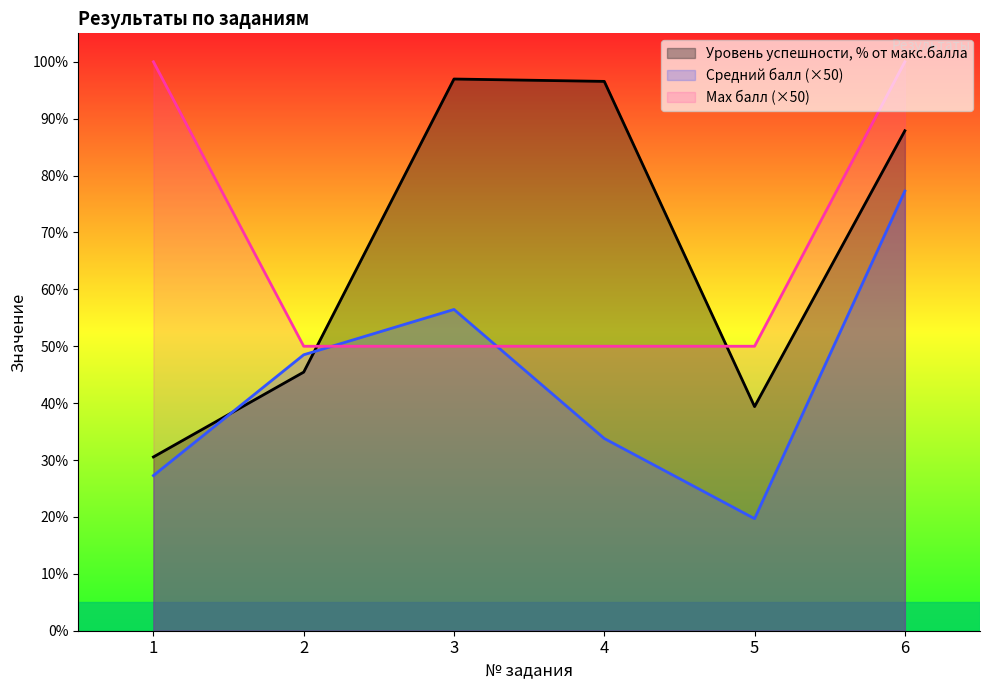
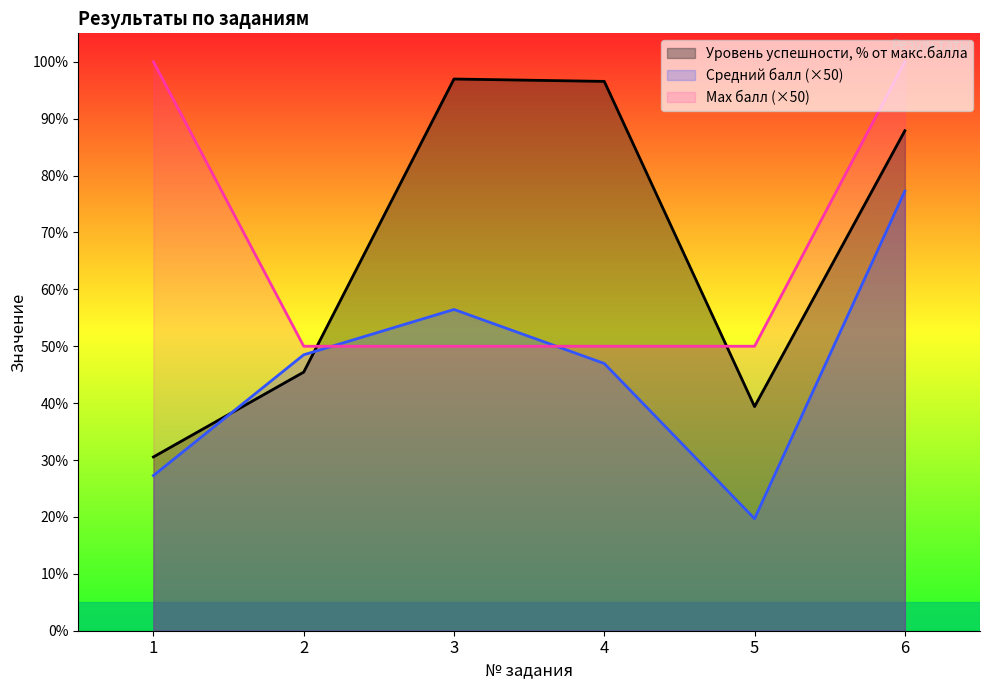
  {
    "Уровень успешности, % от макс.балла": {
      "1": "31%",
      "2": "45%",
      "3": "97%",
      "4": "97%",
      "5": "39%",
      "6": "88%"
    },
    "Средний балл (×50)": {
      "1": "27%",
      "2": "48%",
      "3": "56%",
-     "4": "34%",
+     "4": "47%",
      "5": "20%",
      "6": "77%"
    },
    "Max балл (×50)": {
      "1": "100%",
      "2": "50%",
      "3": "50%",
      "4": "50%",
      "5": "50%"
    }
  }
